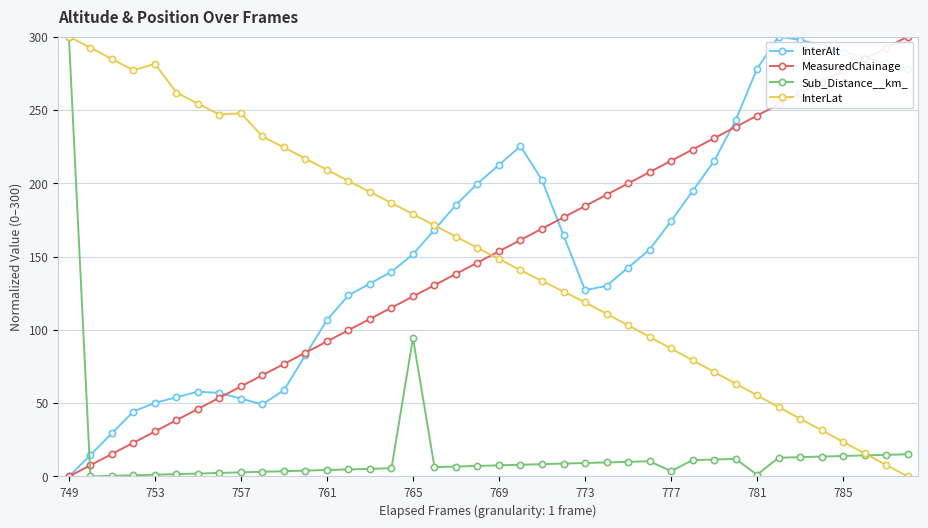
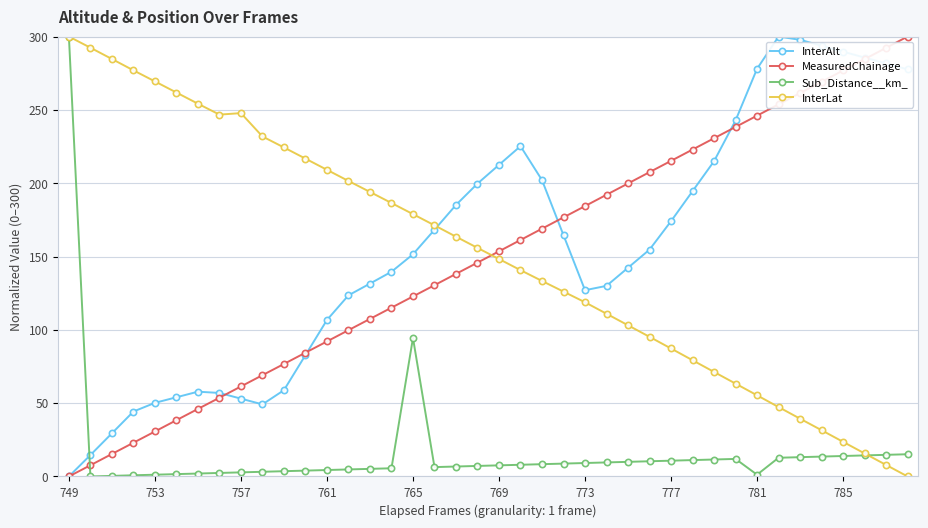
  {
    "InterAlt": {
      "753": 50,
      "757": 53,
      "761": 107,
      "765": 152,
      "769": 212,
      "773": 127,
      "777": 174,
      "781": 278
    },
    "MeasuredChainage": {
      "753": 31,
      "757": 61,
      "761": 92,
      "765": 123,
      "769": 154,
      "773": 184,
      "777": 215,
      "781": 246
    },
    "Sub_Distance__km_": {
      "753": 1,
      "757": 3,
      "761": 4,
      "765": 94,
      "769": 8,
      "773": 9,
-     "777": 4,
+     "777": 11,
      "781": 1,
      "785": 14
    },
    "InterLat": {
-     "753": 281,
+     "753": 269,
      "757": 248,
      "761": 209,
      "765": 179,
      "769": 148,
      "773": 119,
      "777": 87,
      "781": 55,
      "785": 24
    }
  }
